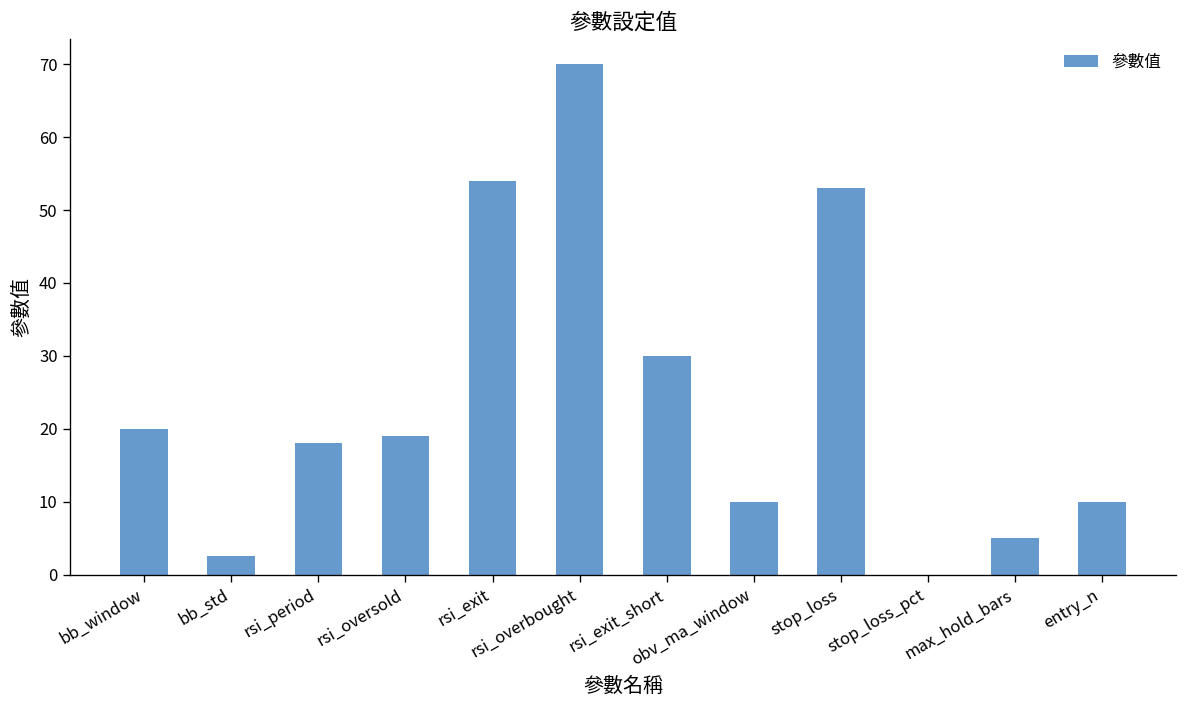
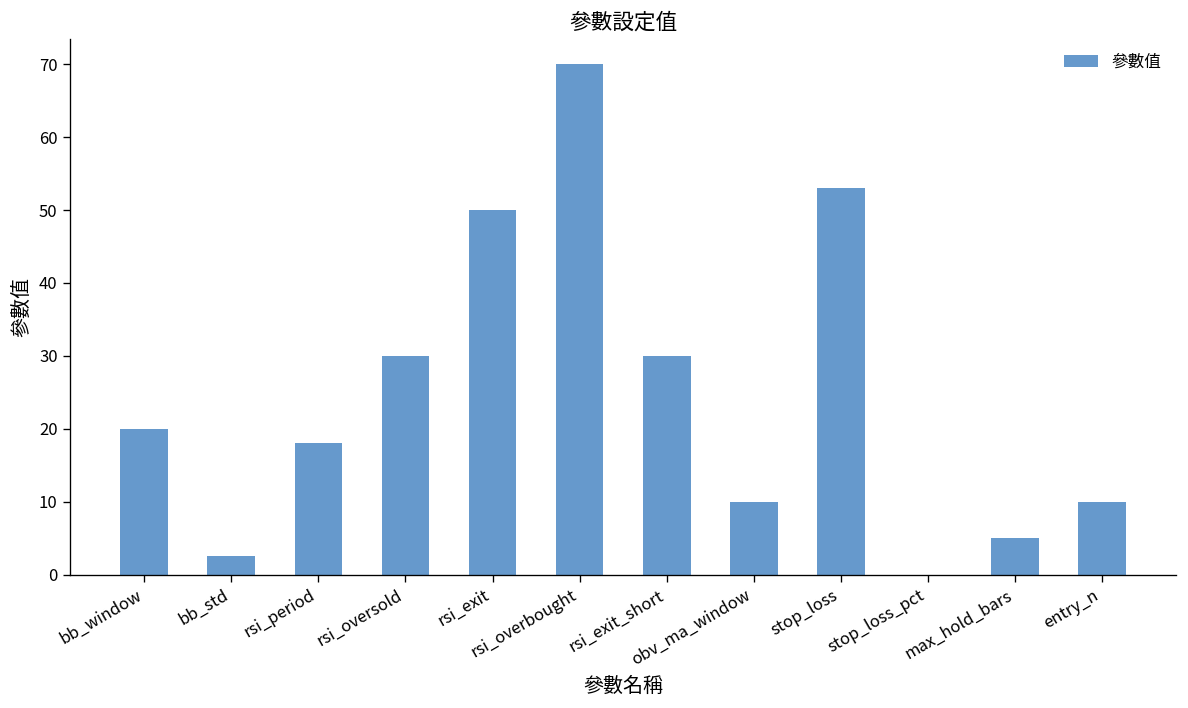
  {
    "bb_window": 20,
    "bb_std": 3,
    "rsi_period": 18,
-   "rsi_oversold": 19,
-   "rsi_exit": 54,
+   "rsi_oversold": 30,
+   "rsi_exit": 50,
    "rsi_overbought": 70,
    "rsi_exit_short": 30,
    "obv_ma_window": 10,
    "stop_loss": 53,
    "max_hold_bars": 5,
    "entry_n": 10
  }
